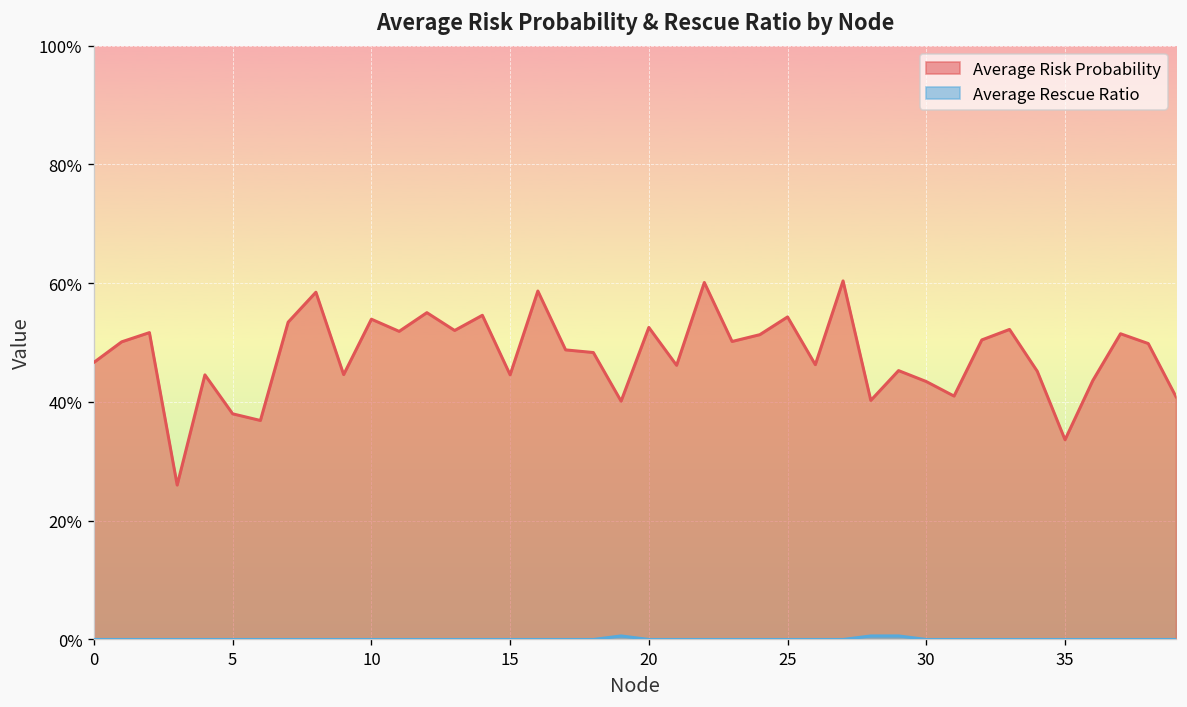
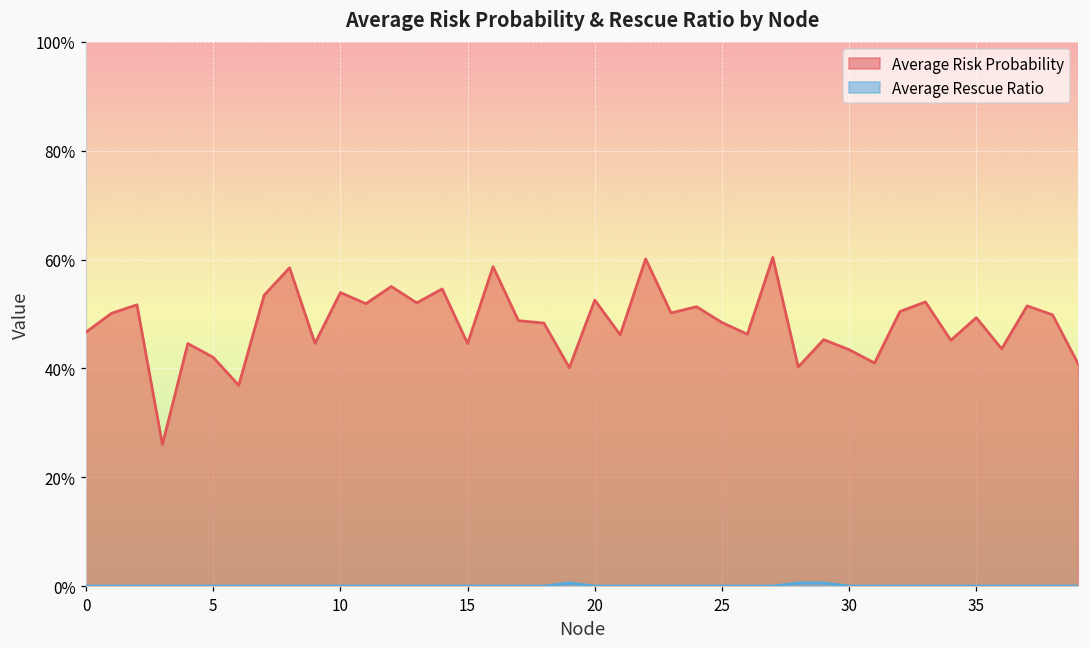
  {
    "Average Risk Probability": {
      "0": "47%",
-     "5": "38%",
+     "5": "42%",
      "10": "54%",
      "15": "45%",
      "20": "53%",
-     "25": "54%",
+     "25": "48%",
      "30": "43%",
-     "35": "34%"
+     "35": "49%"
    },
    "Average Rescue Ratio": {
      "0": "0%",
      "5": "0%",
      "10": "0%",
      "15": "0%",
      "20": "0%",
      "25": "0%",
      "30": "0%",
      "35": "0%"
    }
  }
